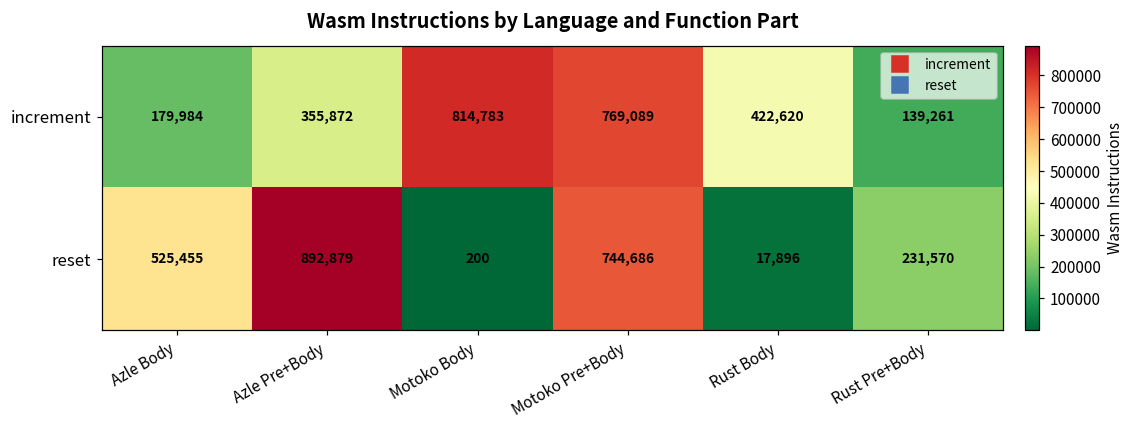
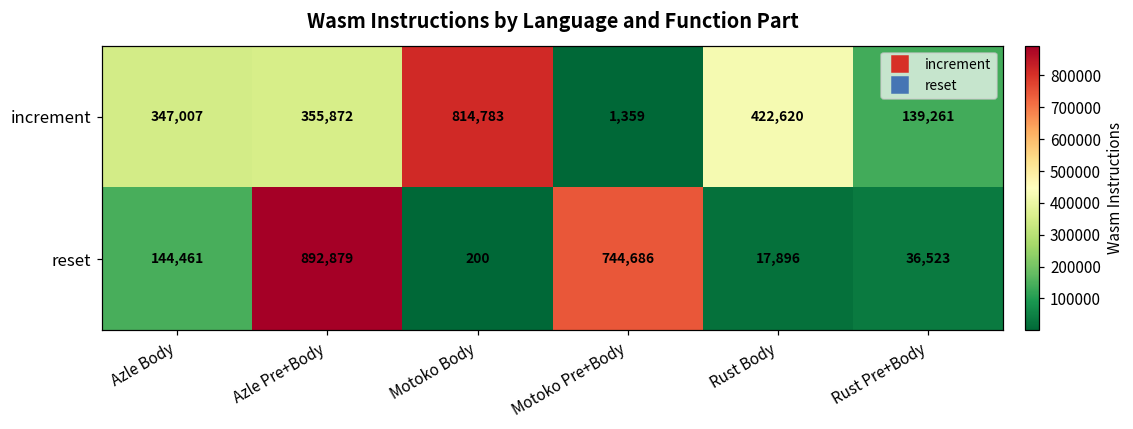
  {
    "increment": {
-     "Azle Body": "179,984",
+     "Azle Body": "347,007",
      "Azle Pre+Body": "355,872",
      "Motoko Body": "814,783",
-     "Motoko Pre+Body": "769,089",
+     "Motoko Pre+Body": "1,359",
      "Rust Body": "422,620",
      "Rust Pre+Body": "139,261"
    },
    "reset": {
-     "Azle Body": "525,455",
+     "Azle Body": "144,461",
      "Azle Pre+Body": "892,879",
      "Motoko Body": "200",
      "Motoko Pre+Body": "744,686",
      "Rust Body": "17,896",
-     "Rust Pre+Body": "231,570"
+     "Rust Pre+Body": "36,523"
    }
  }
